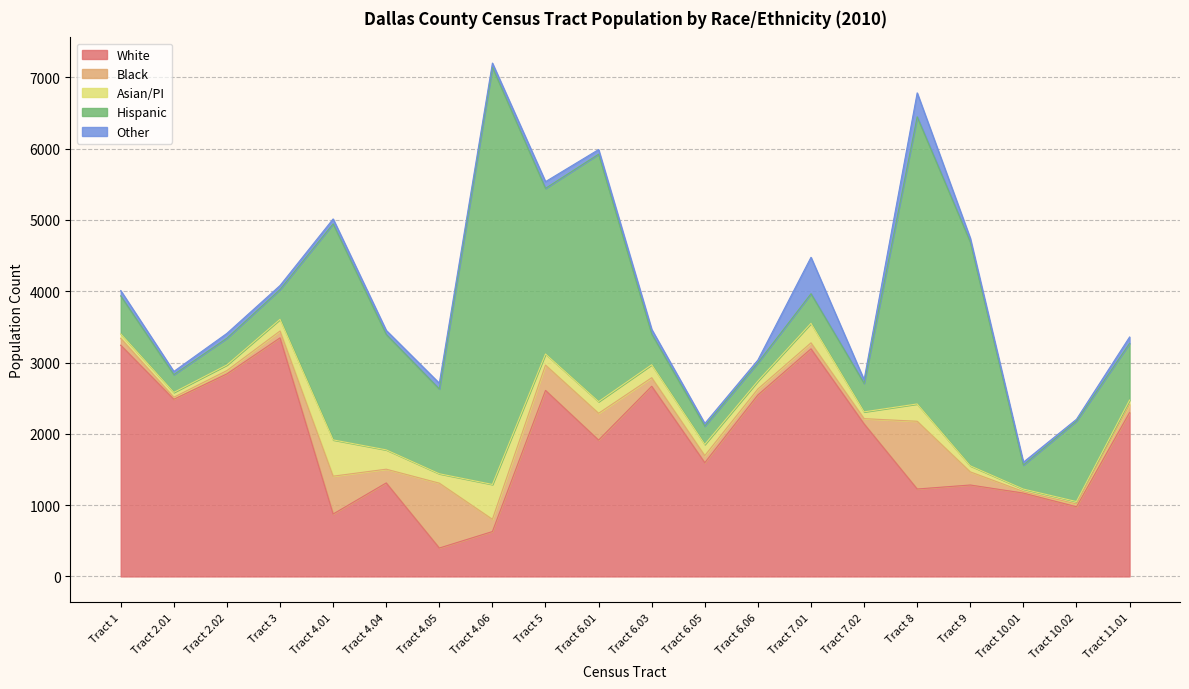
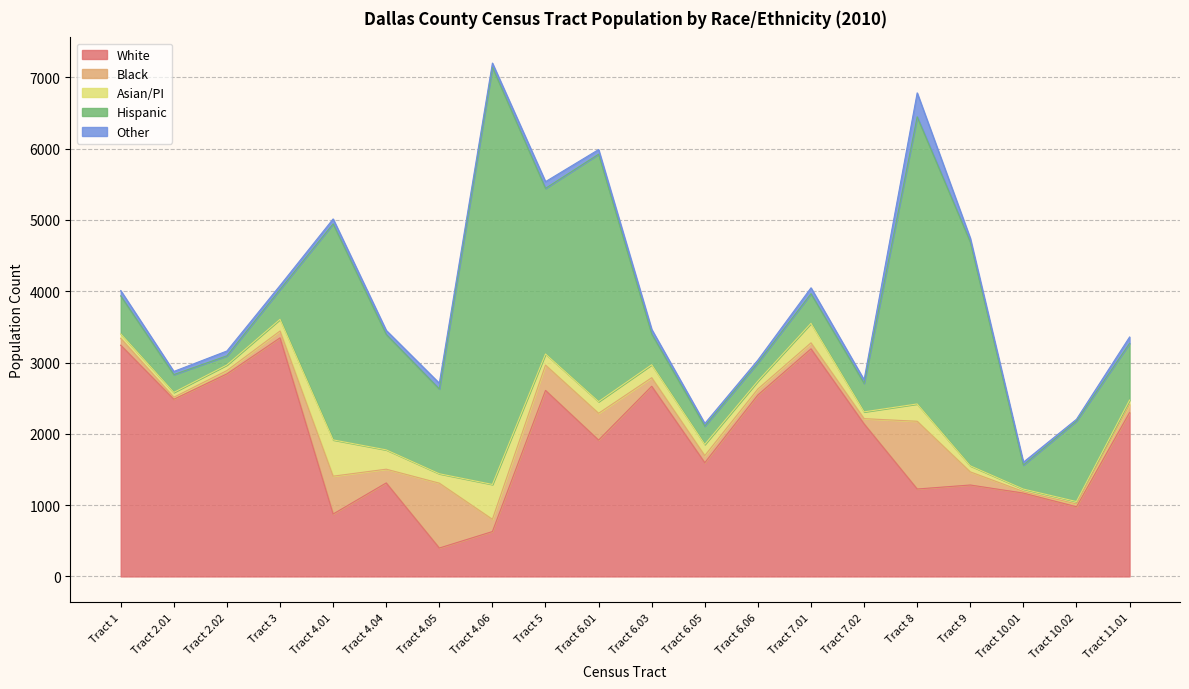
  {
    "Hispanic": {
      "Tract 1": 500,
      "Tract 2.01": 300,
-     "Tract 2.02": 400,
+     "Tract 2.02": 100,
      "Tract 3": 400,
      "Tract 4.01": 3000,
      "Tract 4.04": 1600,
      "Tract 4.05": 1200,
      "Tract 4.06": 5900,
      "Tract 5": 2300,
      "Tract 6.01": 3500,
      "Tract 6.03": 400,
      "Tract 6.06": 300,
      "Tract 7.01": 400,
      "Tract 7.02": 400,
      "Tract 8": 4000,
      "Tract 9": 3100,
      "Tract 10.01": 300,
      "Tract 11.01": 800
    },
    "Other": {
      "Tract 1": 100,
      "Tract 2.01": 0,
      "Tract 2.02": 100,
      "Tract 3": 100,
      "Tract 4.01": 100,
      "Tract 4.04": 100,
      "Tract 4.05": 100,
      "Tract 4.06": 100,
      "Tract 5": 100,
      "Tract 6.01": 100,
      "Tract 6.03": 100,
      "Tract 6.06": 0,
-     "Tract 7.01": 500,
+     "Tract 7.01": 100,
      "Tract 7.02": 0,
      "Tract 8": 300,
      "Tract 9": 100,
      "Tract 10.01": 0,
      "Tract 11.01": 100
    }
  }
